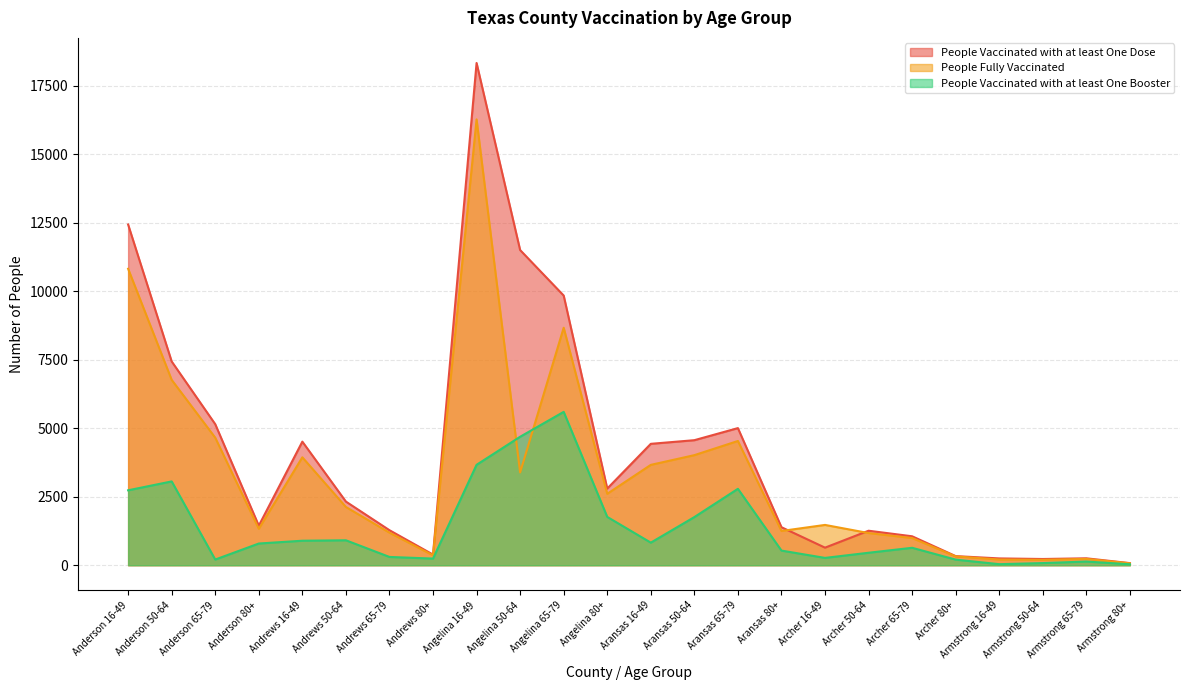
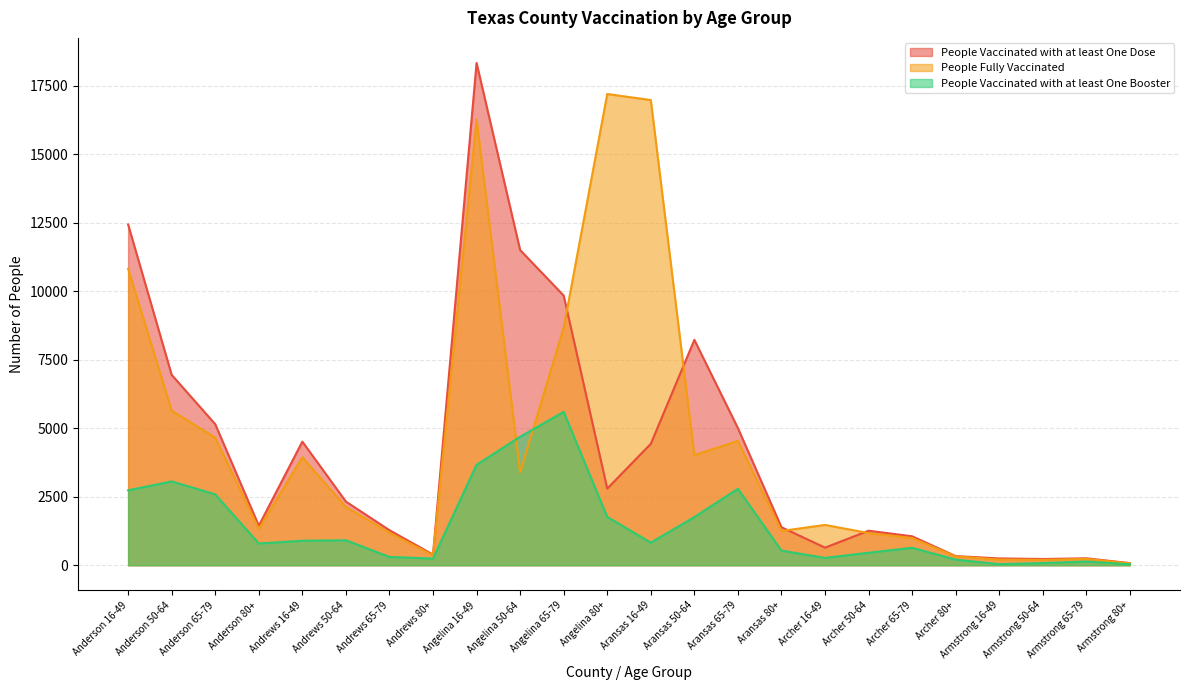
  {
    "People Vaccinated with at least One Dose": {
      "Anderson 16-49": 12400,
-     "Anderson 50-64": 7400,
+     "Anderson 50-64": 6900,
      "Anderson 65-79": 5200,
      "Anderson 80+": 1400,
      "Andrews 16-49": 4500,
      "Andrews 50-64": 2300,
      "Angelina 16-49": 18300,
      "Angelina 50-64": 11500,
      "Angelina 65-79": 9800,
      "Angelina 80+": 2800,
      "Aransas 16-49": 4400,
-     "Aransas 50-64": 4600,
+     "Aransas 50-64": 8200,
      "Aransas 65-79": 5000,
      "Aransas 80+": 1400,
      "Archer 16-49": 600
    },
    "People Fully Vaccinated": {
      "Anderson 16-49": 10800,
-     "Anderson 50-64": 6800,
+     "Anderson 50-64": 5600,
      "Anderson 65-79": 4700,
      "Anderson 80+": 1300,
      "Andrews 16-49": 3900,
      "Andrews 50-64": 2100,
      "Angelina 16-49": 16300,
      "Angelina 50-64": 3400,
      "Angelina 65-79": 8700,
-     "Angelina 80+": 2600,
-     "Aransas 16-49": 3700,
+     "Angelina 80+": 17200,
+     "Aransas 16-49": 17000,
      "Aransas 50-64": 4000,
      "Aransas 65-79": 4500,
      "Aransas 80+": 1300,
      "Archer 16-49": 1500
    },
    "People Vaccinated with at least One Booster": {
      "Anderson 16-49": 2700,
      "Anderson 50-64": 3100,
-     "Anderson 65-79": 200,
+     "Anderson 65-79": 2600,
      "Anderson 80+": 800,
      "Andrews 16-49": 900,
      "Andrews 50-64": 900,
      "Andrews 65-79": 300,
      "Andrews 80+": 200,
      "Angelina 16-49": 3700,
      "Angelina 50-64": 4700,
      "Angelina 65-79": 5600,
      "Angelina 80+": 1800,
      "Aransas 16-49": 800,
      "Aransas 50-64": 1800,
      "Aransas 65-79": 2800,
      "Aransas 80+": 500,
      "Archer 16-49": 300,
      "Archer 50-64": 500,
      "Archer 65-79": 600,
      "Archer 80+": 200,
      "Armstrong 16-49": 0,
      "Armstrong 50-64": 100,
      "Armstrong 65-79": 100
    }
  }
